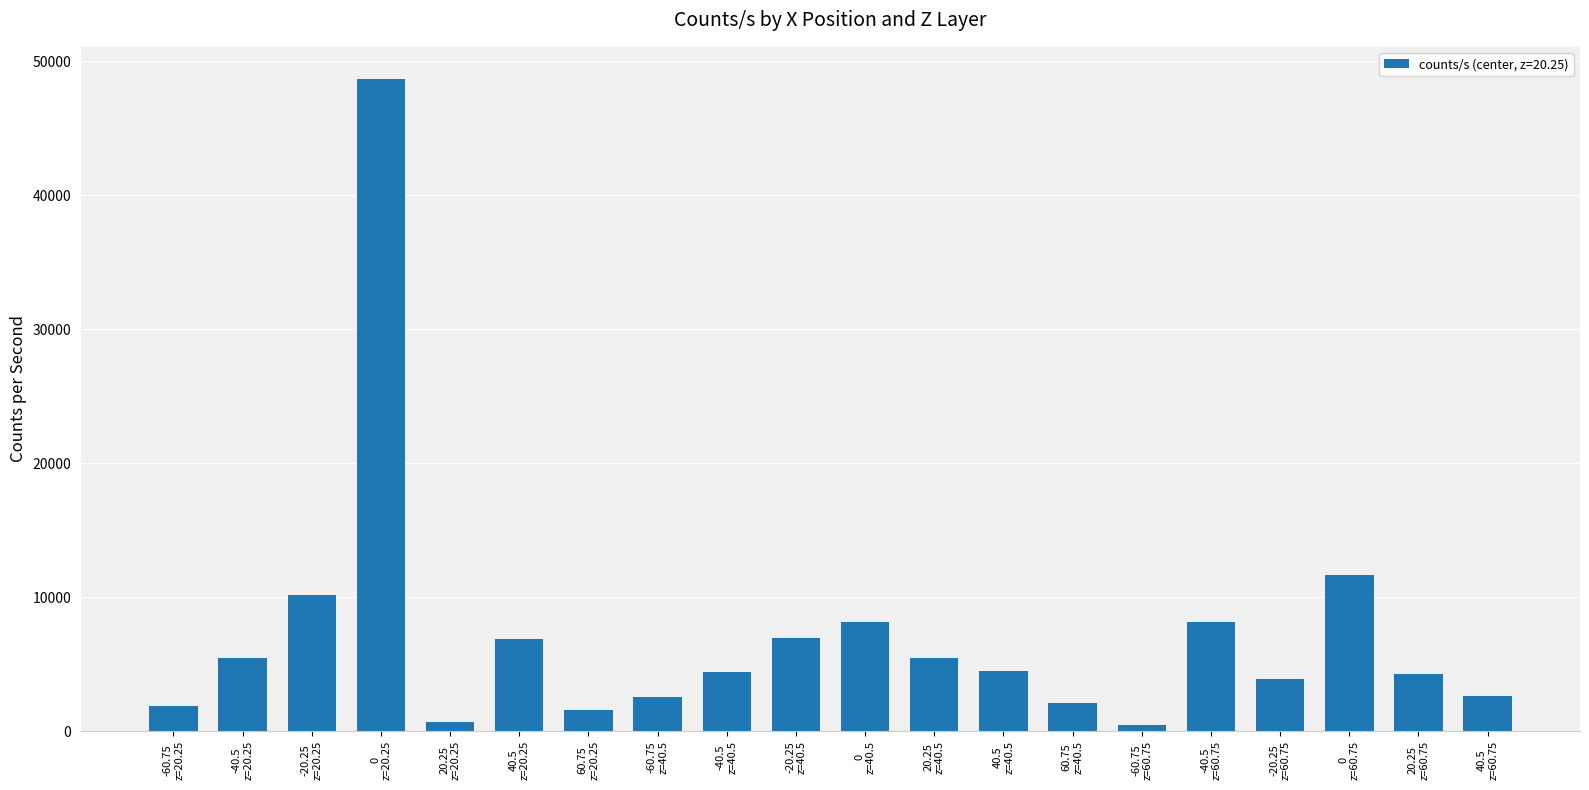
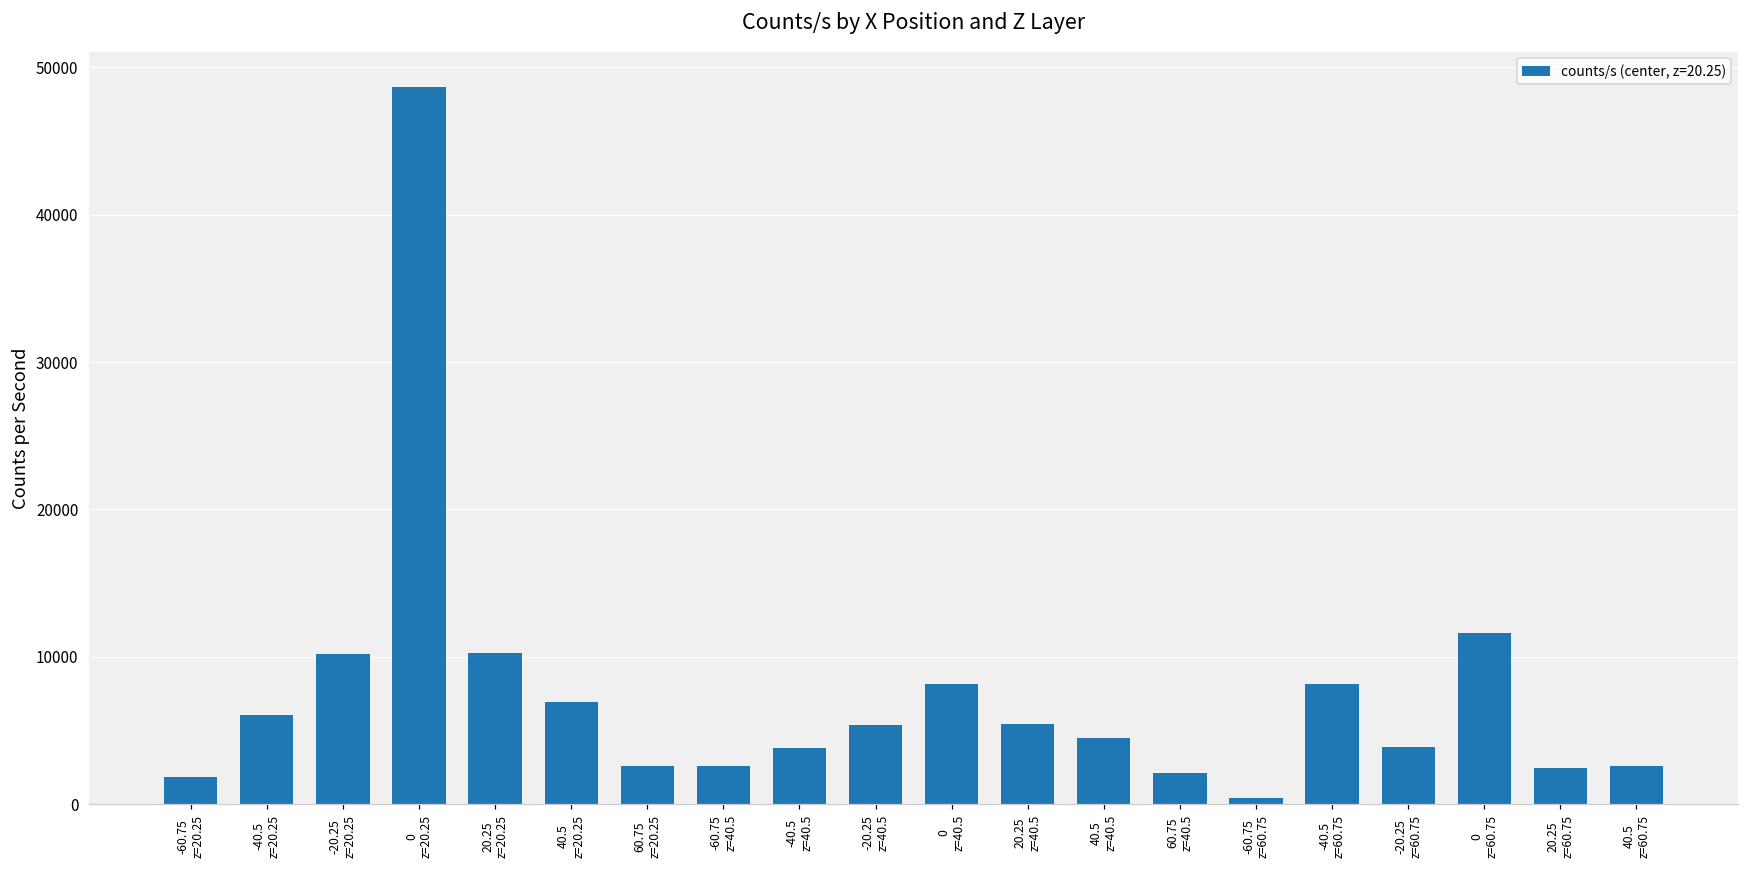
  {
    "-60.75 z=20.25": 1900,
-   "-40.5 z=20.25": 5400,
+   "-40.5 z=20.25": 6100,
    "-20.25 z=20.25": 10200,
    "0 z=20.25": 48600,
-   "20.25 z=20.25": 700,
+   "20.25 z=20.25": 10200,
    "40.5 z=20.25": 6900,
-   "60.75 z=20.25": 1600,
+   "60.75 z=20.25": 2600,
    "-60.75 z=40.5": 2600,
-   "-40.5 z=40.5": 4400,
-   "-20.25 z=40.5": 6900,
+   "-40.5 z=40.5": 3800,
+   "-20.25 z=40.5": 5400,
    "0 z=40.5": 8200,
    "20.25 z=40.5": 5400,
    "40.5 z=40.5": 4500,
    "60.75 z=40.5": 2100,
    "-60.75 z=60.75": 400,
    "-40.5 z=60.75": 8200,
    "-20.25 z=60.75": 3900,
    "0 z=60.75": 11600,
-   "20.25 z=60.75": 4300,
+   "20.25 z=60.75": 2500,
    "40.5 z=60.75": 2600
  }
